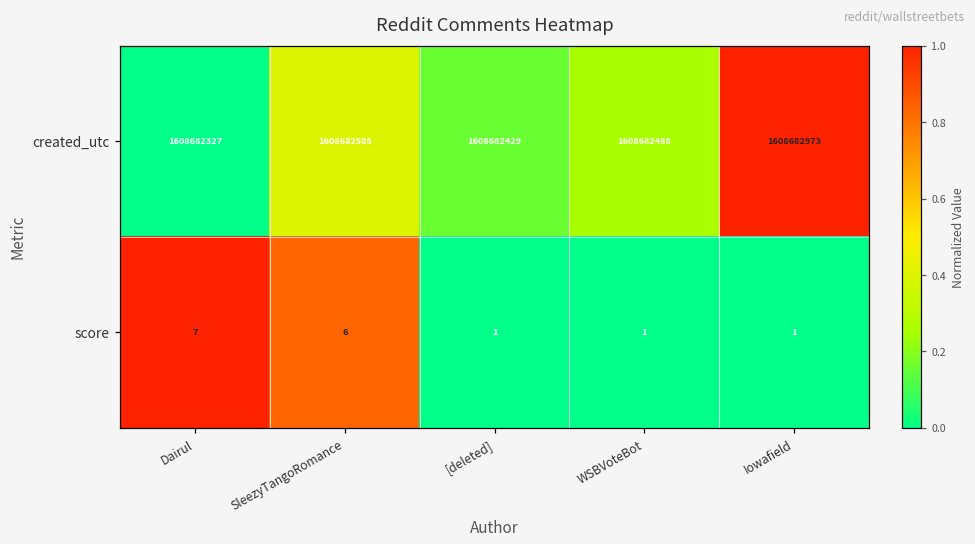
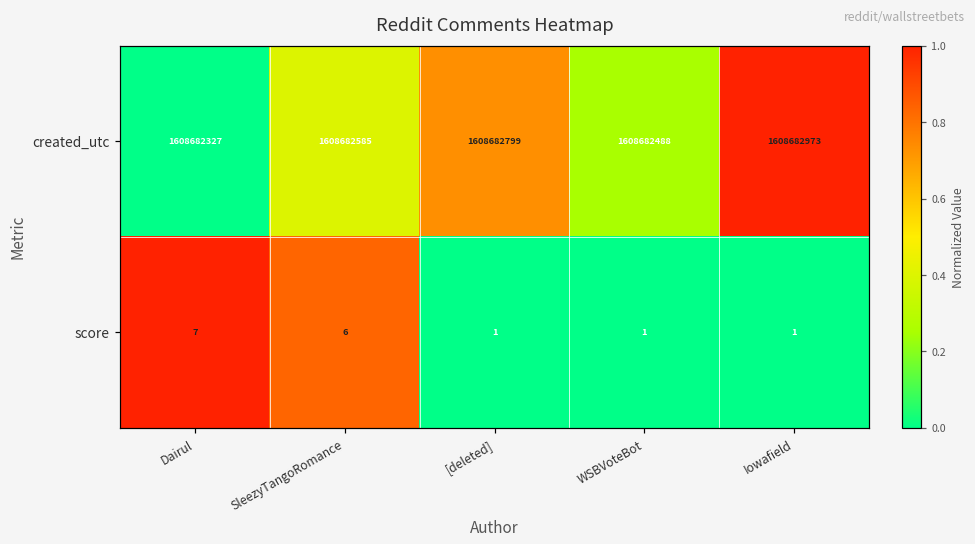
  {
    "created_utc": {
      "Dairul": 1608682327,
      "SleezyTangoRomance": 1608682585,
-     "[deleted]": 1608682429,
+     "[deleted]": 1608682799,
      "WSBVoteBot": 1608682488,
      "Iowafield": 1608682973
    },
    "score": {
      "Dairul": 7,
      "SleezyTangoRomance": 6,
      "[deleted]": 1,
      "WSBVoteBot": 1,
      "Iowafield": 1
    }
  }
